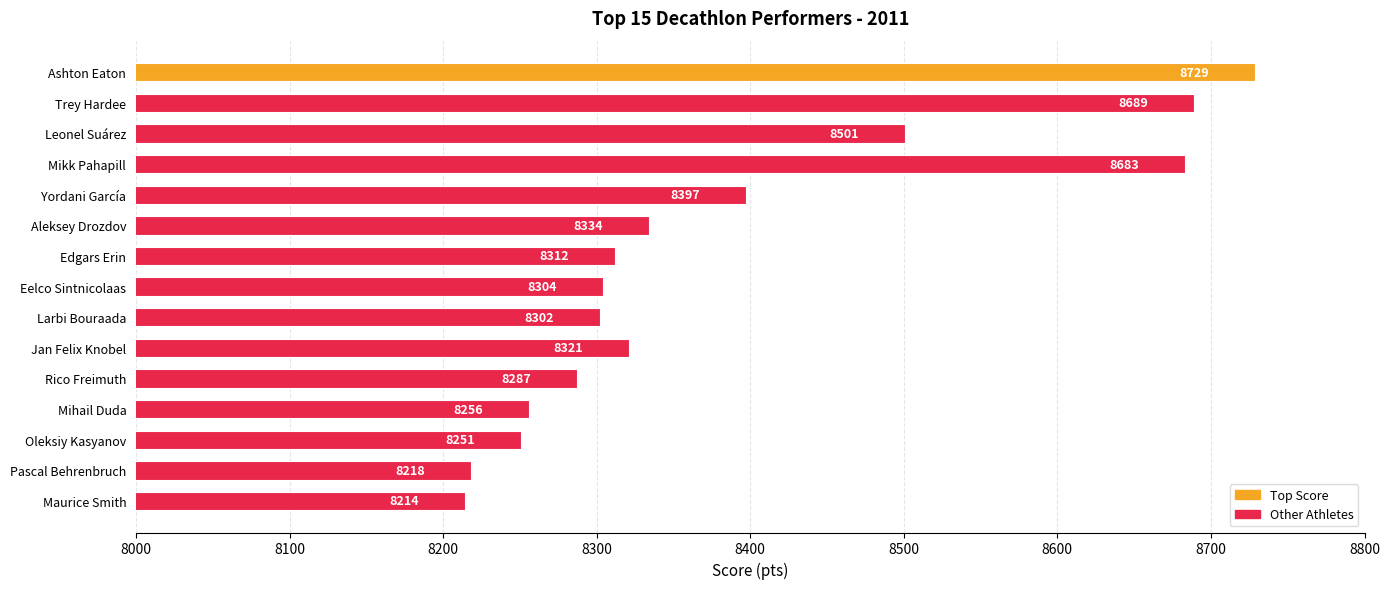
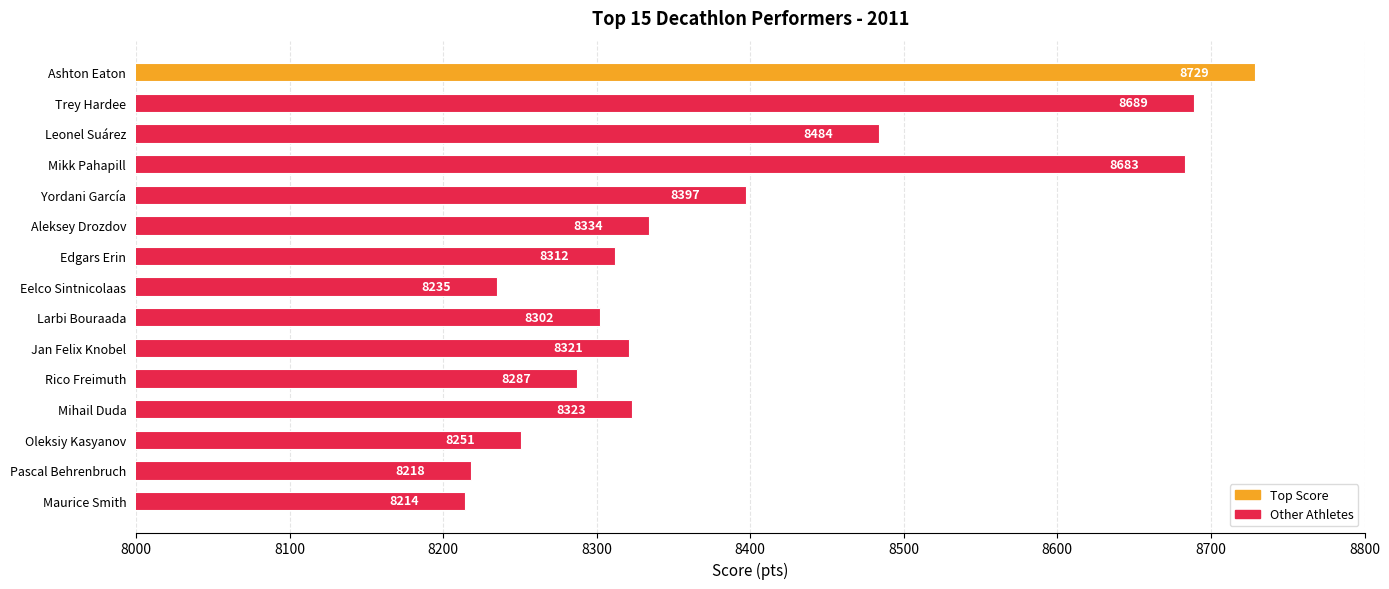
  {
    "Ashton Eaton": 8729,
    "Trey Hardee": 8689,
-   "Leonel Suárez": 8501,
+   "Leonel Suárez": 8484,
    "Mikk Pahapill": 8683,
    "Yordani García": 8397,
    "Aleksey Drozdov": 8334,
    "Edgars Erin": 8312,
-   "Eelco Sintnicolaas": 8304,
+   "Eelco Sintnicolaas": 8235,
    "Larbi Bouraada": 8302,
    "Jan Felix Knobel": 8321,
    "Rico Freimuth": 8287,
-   "Mihail Duda": 8256,
+   "Mihail Duda": 8323,
    "Oleksiy Kasyanov": 8251,
    "Pascal Behrenbruch": 8218,
    "Maurice Smith": 8214
  }
